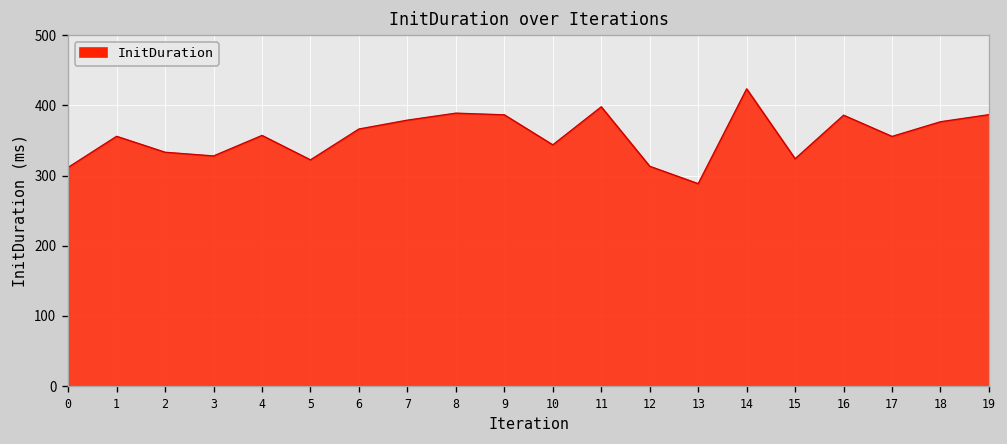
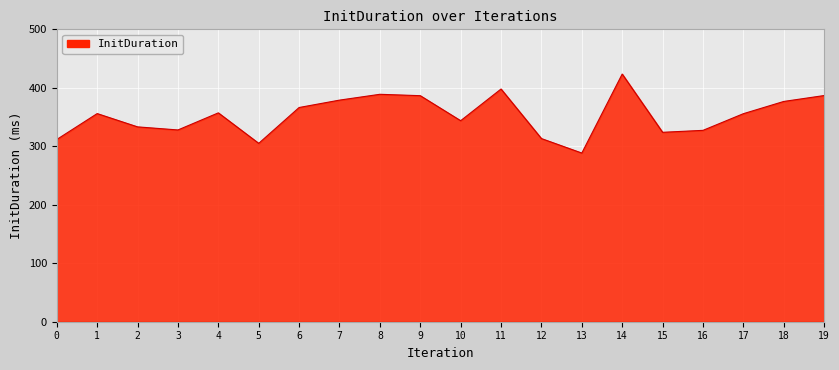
  {
    "0": 310,
    "1": 360,
    "2": 330,
    "3": 330,
    "4": 360,
-   "5": 320,
+   "5": 310,
    "6": 370,
    "7": 380,
    "8": 390,
    "9": 390,
    "10": 340,
    "11": 400,
    "12": 310,
    "13": 290,
    "14": 420,
    "15": 320,
-   "16": 390,
+   "16": 330,
    "17": 360,
    "18": 380,
    "19": 390
  }
